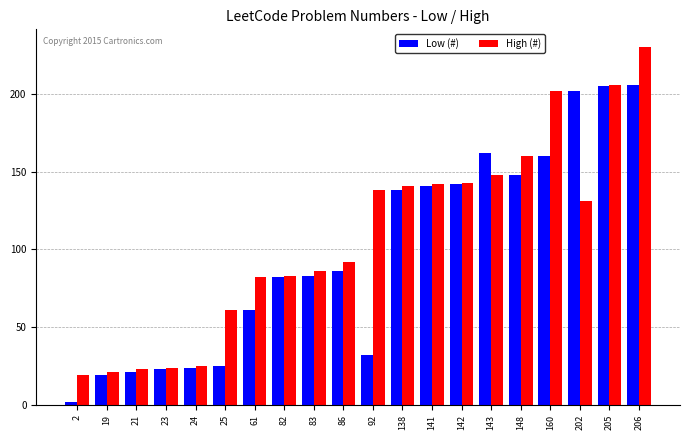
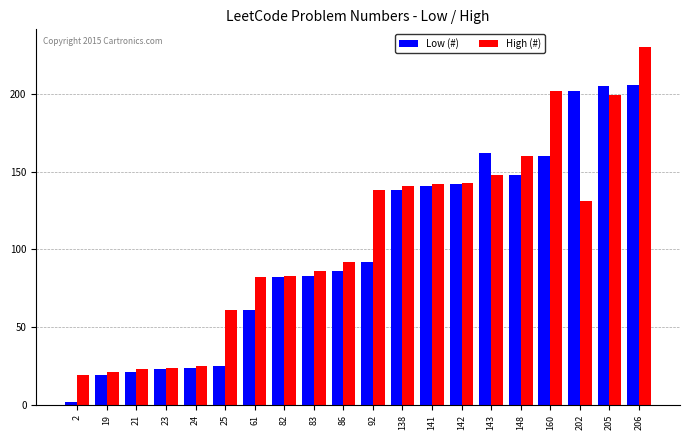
  {
    "Low (#)": {
      "2": 2,
      "19": 19,
      "21": 21,
      "23": 23,
      "24": 24,
      "25": 25,
      "61": 61,
      "82": 82,
      "83": 83,
      "86": 86,
-     "92": 32,
+     "92": 92,
      "138": 138,
      "141": 141,
      "142": 142,
      "143": 162,
      "148": 148,
      "160": 160,
      "202": 202,
      "205": 205,
      "206": 206
    },
    "High (#)": {
      "2": 19,
      "19": 21,
      "21": 23,
      "23": 24,
      "24": 25,
      "25": 61,
      "61": 82,
      "82": 83,
      "83": 86,
      "86": 92,
      "92": 138,
      "138": 141,
      "141": 142,
      "142": 143,
      "143": 148,
      "148": 160,
      "160": 202,
      "202": 131,
-     "205": 206,
+     "205": 199,
      "206": 230
    }
  }
